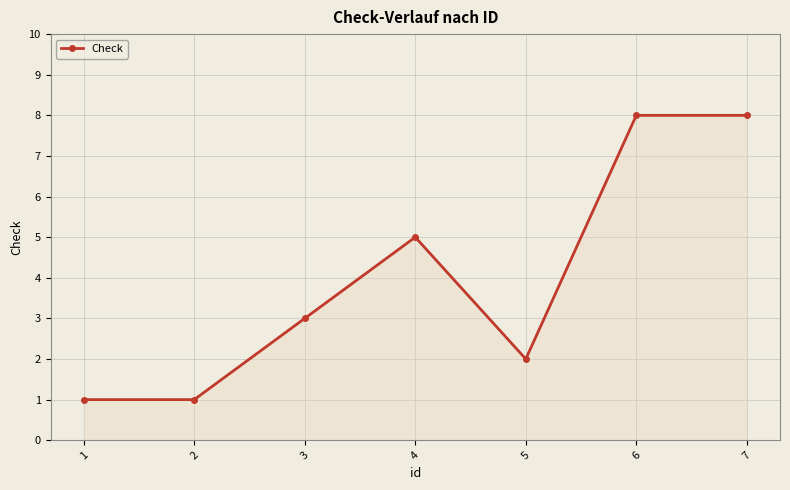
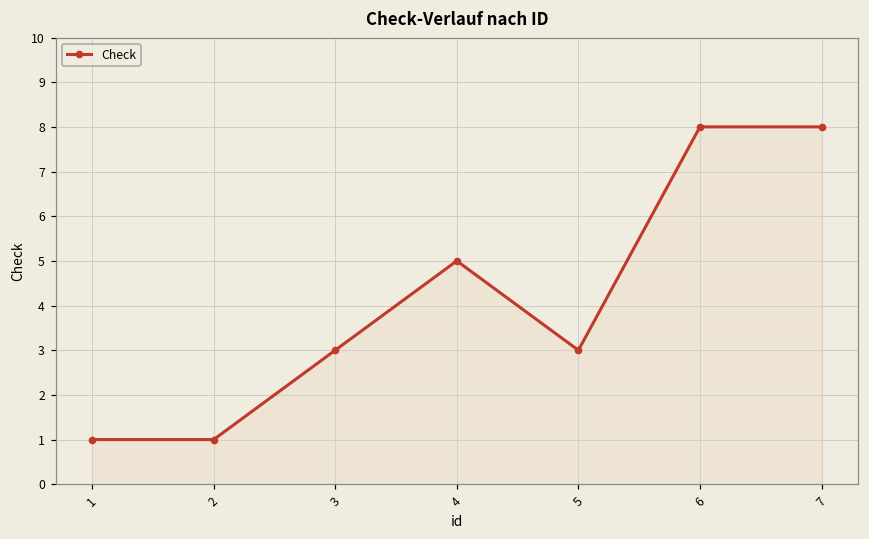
  {
    "1": 1,
    "2": 1,
    "3": 3,
    "4": 5,
-   "5": 2,
+   "5": 3,
    "6": 8,
    "7": 8
  }
